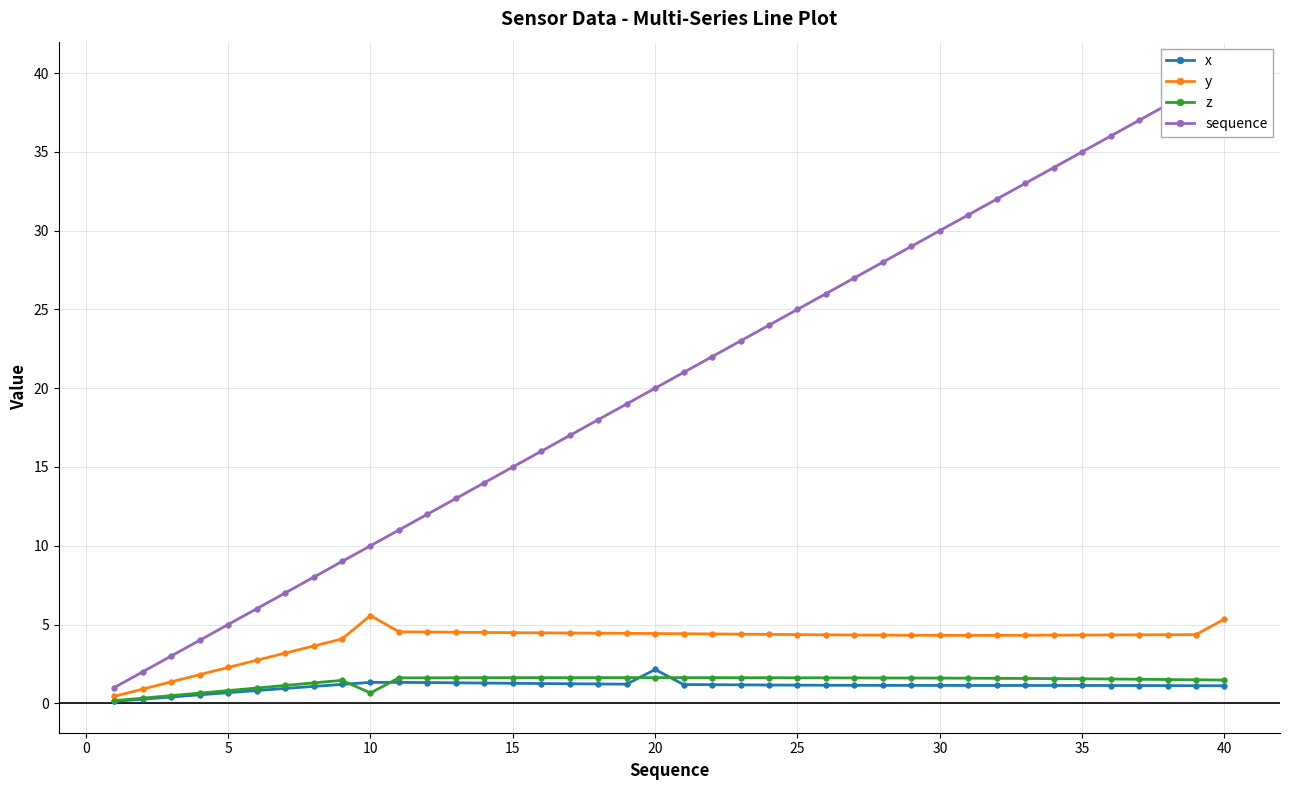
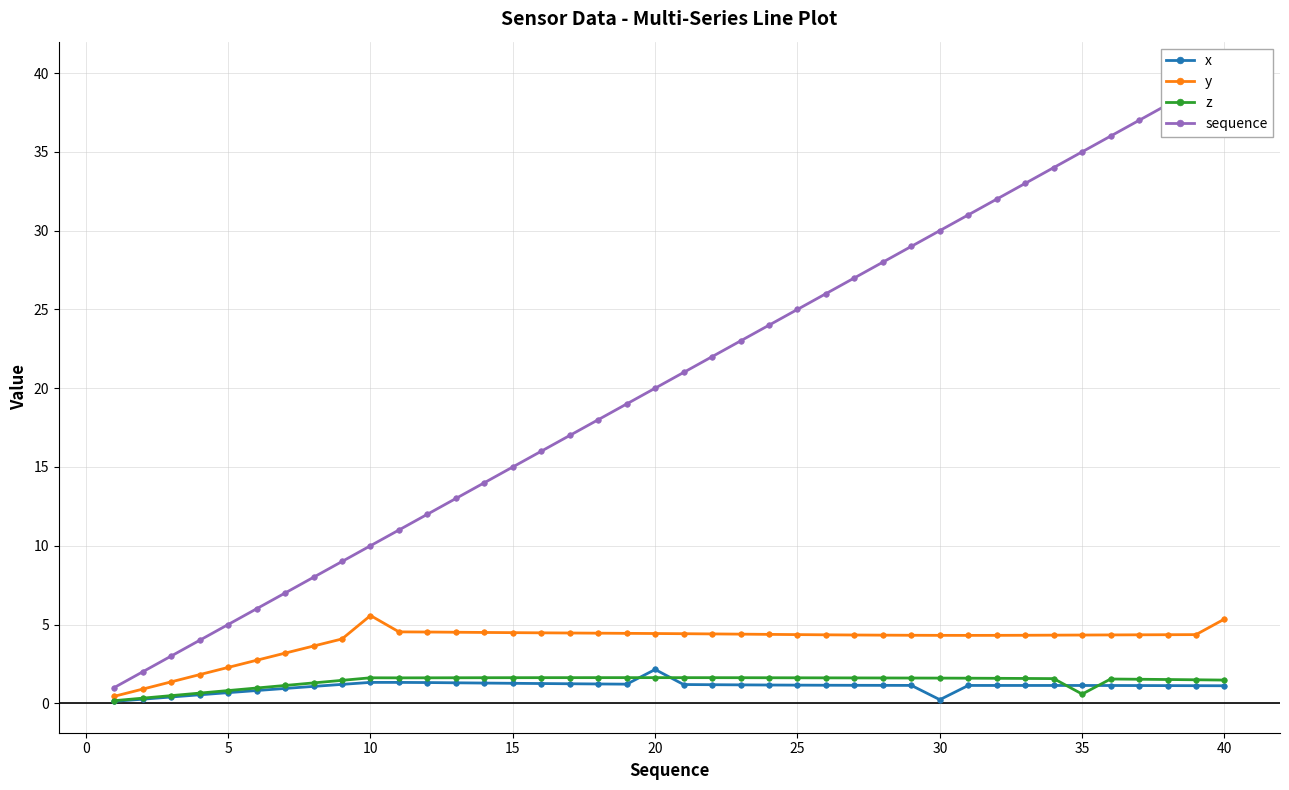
  {
    "x": {
      "10": 1.3,
      "15": 1.3,
      "20": 2.1,
      "25": 1.2,
-     "30": 1.1,
+     "30": 0.2,
      "35": 1.1,
      "40": 1.1
    },
    "y": {
      "5": 2.3,
      "10": 5.6,
      "15": 4.5,
      "20": 4.4,
      "25": 4.4,
      "30": 4.3,
      "35": 4.3,
      "40": 5.3
    },
    "z": {
-     "10": 0.7,
+     "10": 1.6,
      "15": 1.6,
      "20": 1.6,
      "25": 1.6,
      "30": 1.6,
-     "35": 1.6,
+     "35": 0.6,
      "40": 1.5
    },
    "sequence": {
      "5": 5.0,
      "10": 10.0,
      "15": 15.0,
      "20": 20.0,
      "25": 25.0,
      "30": 30.0,
      "35": 35.0
    }
  }
